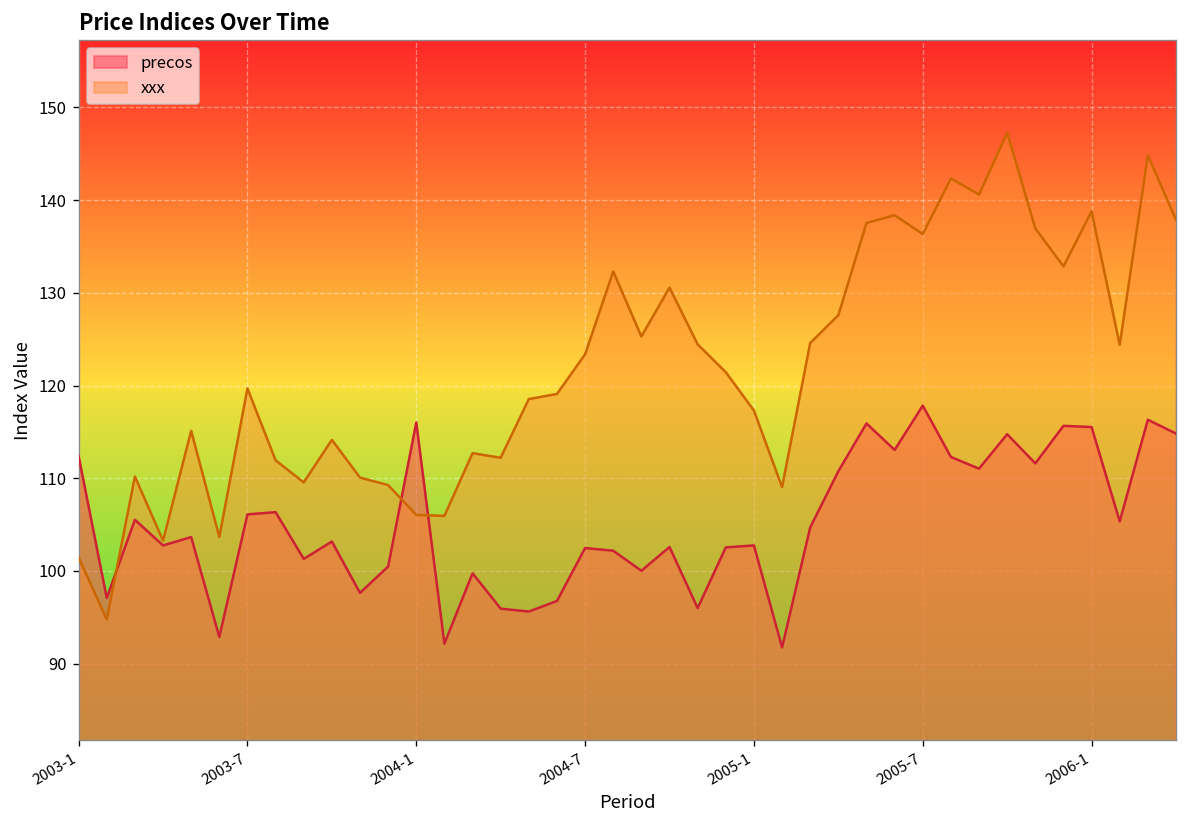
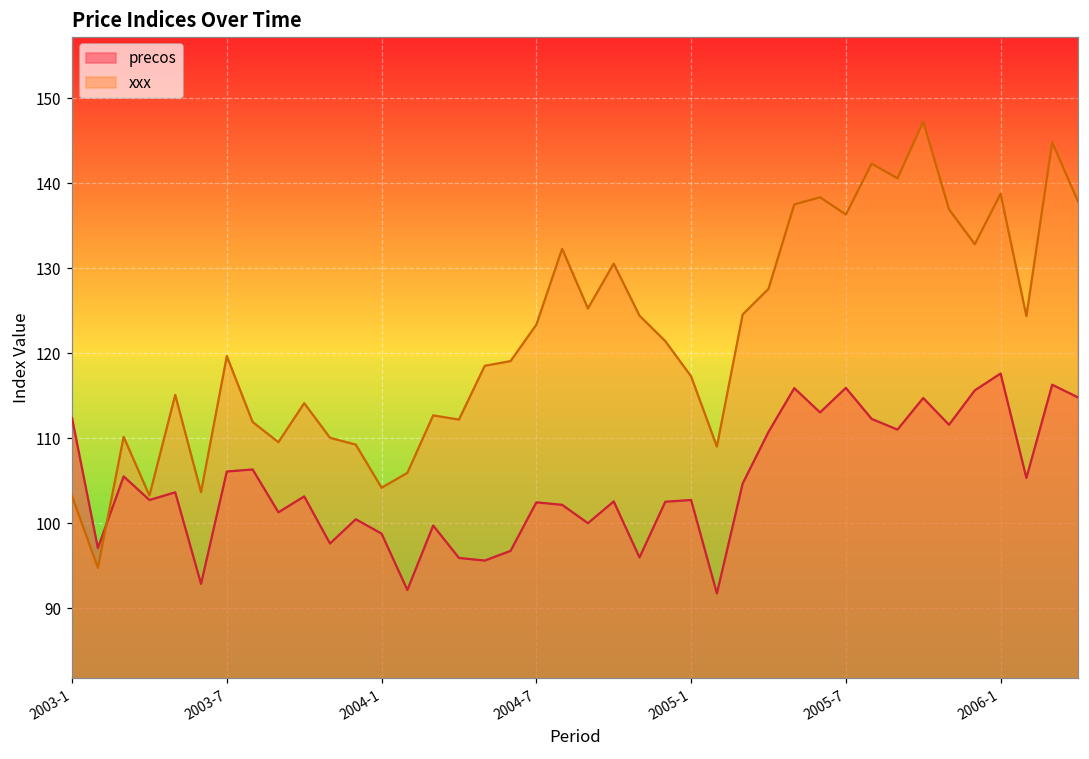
  {
    "precos": {
      "2003-1": 112,
      "2003-7": 106,
-     "2004-1": 116,
+     "2004-1": 99,
      "2004-7": 102,
      "2005-1": 103,
-     "2005-7": 118,
-     "2006-1": 116
+     "2005-7": 116,
+     "2006-1": 118
    },
    "xxx": {
-     "2003-1": 101,
+     "2003-1": 103,
      "2003-7": 120,
-     "2004-1": 106,
+     "2004-1": 104,
      "2004-7": 123,
      "2005-1": 117,
      "2005-7": 136,
      "2006-1": 139
    }
  }
